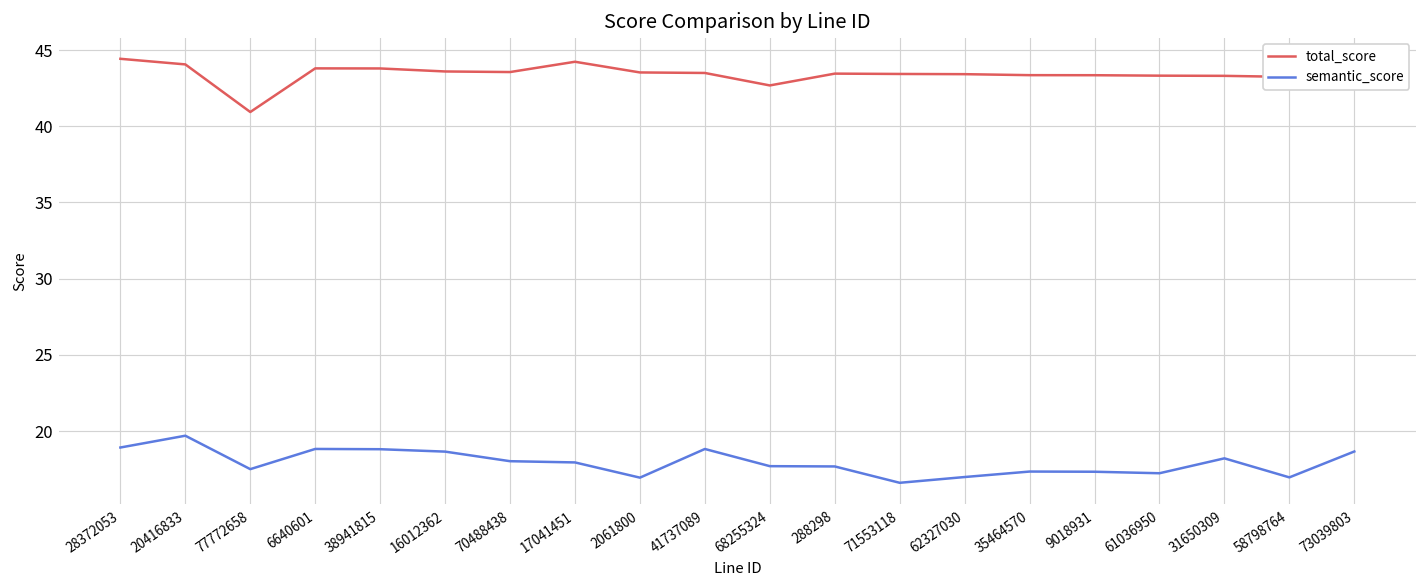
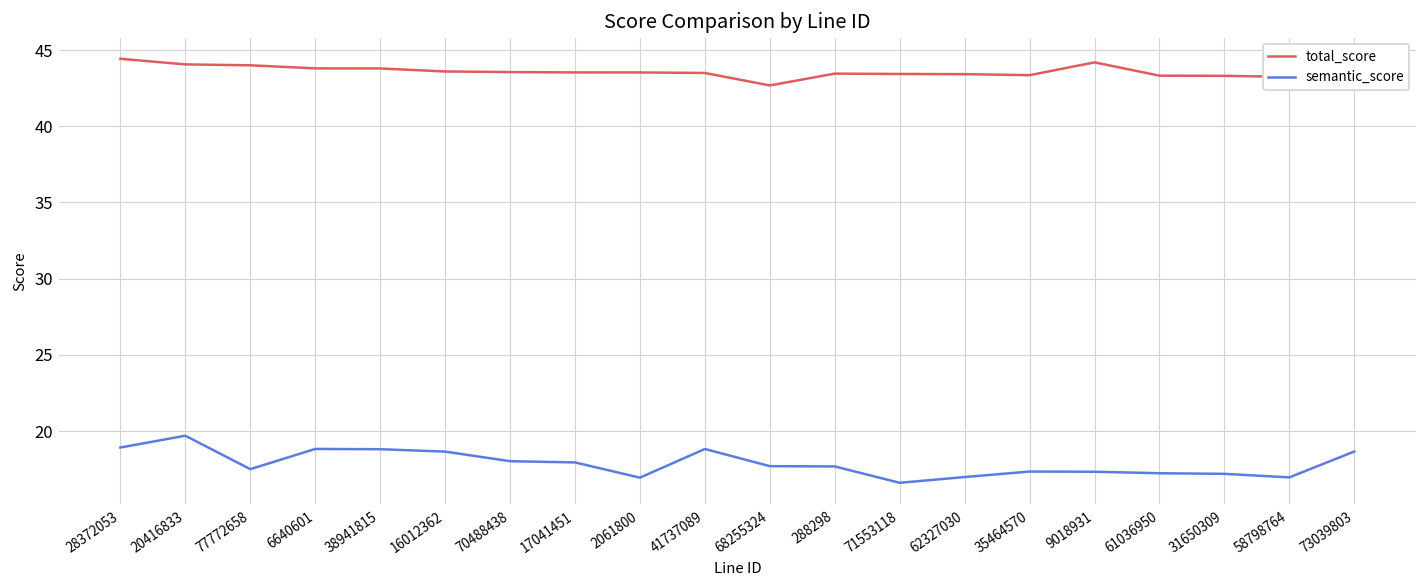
  {
    "total_score": {
      "28372053": 44.4,
      "20416833": 44.1,
-     "77772658": 40.9,
+     "77772658": 44.0,
      "6640601": 43.8,
      "38941815": 43.8,
      "16012362": 43.6,
      "70488438": 43.6,
-     "17041451": 44.2,
+     "17041451": 43.5,
      "2061800": 43.5,
      "41737089": 43.5,
      "68255324": 42.7,
      "288298": 43.5,
      "71553118": 43.4,
      "62327030": 43.4,
      "35464570": 43.4,
-     "9018931": 43.3,
+     "9018931": 44.2,
      "61036950": 43.3,
      "31650309": 43.3
    },
    "semantic_score": {
      "28372053": 18.9,
      "20416833": 19.7,
      "77772658": 17.5,
      "6640601": 18.8,
      "38941815": 18.8,
      "16012362": 18.7,
      "70488438": 18.0,
      "17041451": 17.9,
      "2061800": 16.9,
      "41737089": 18.8,
      "68255324": 17.7,
      "288298": 17.7,
      "71553118": 16.6,
      "62327030": 17.0,
      "35464570": 17.3,
      "9018931": 17.3,
      "61036950": 17.2,
-     "31650309": 18.2,
+     "31650309": 17.2,
      "58798764": 17.0,
      "73039803": 18.7
    }
  }
